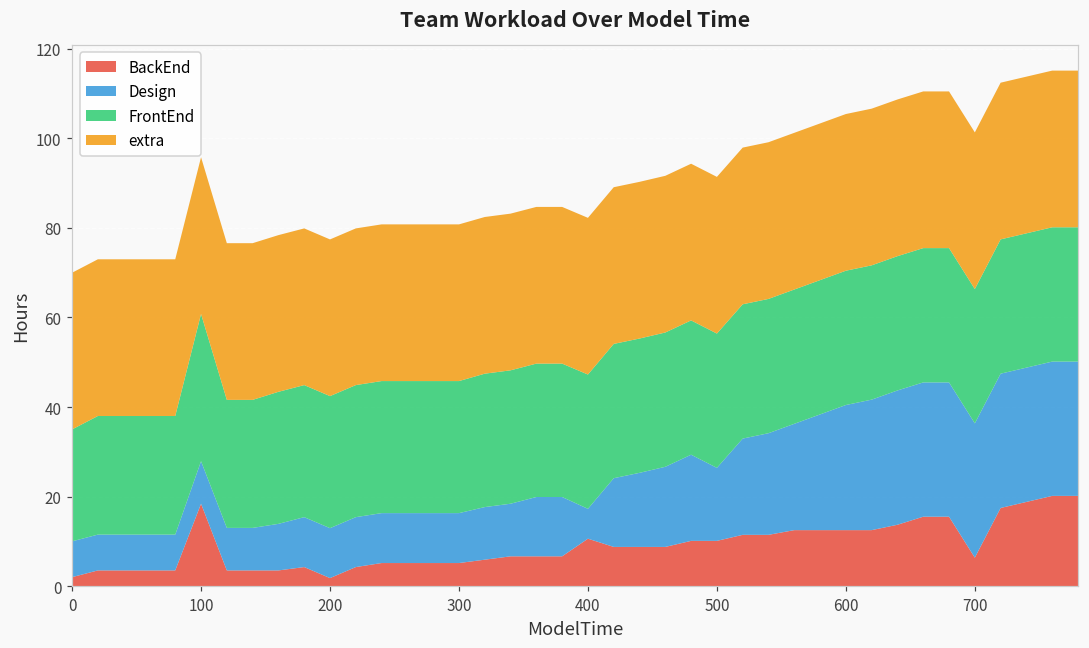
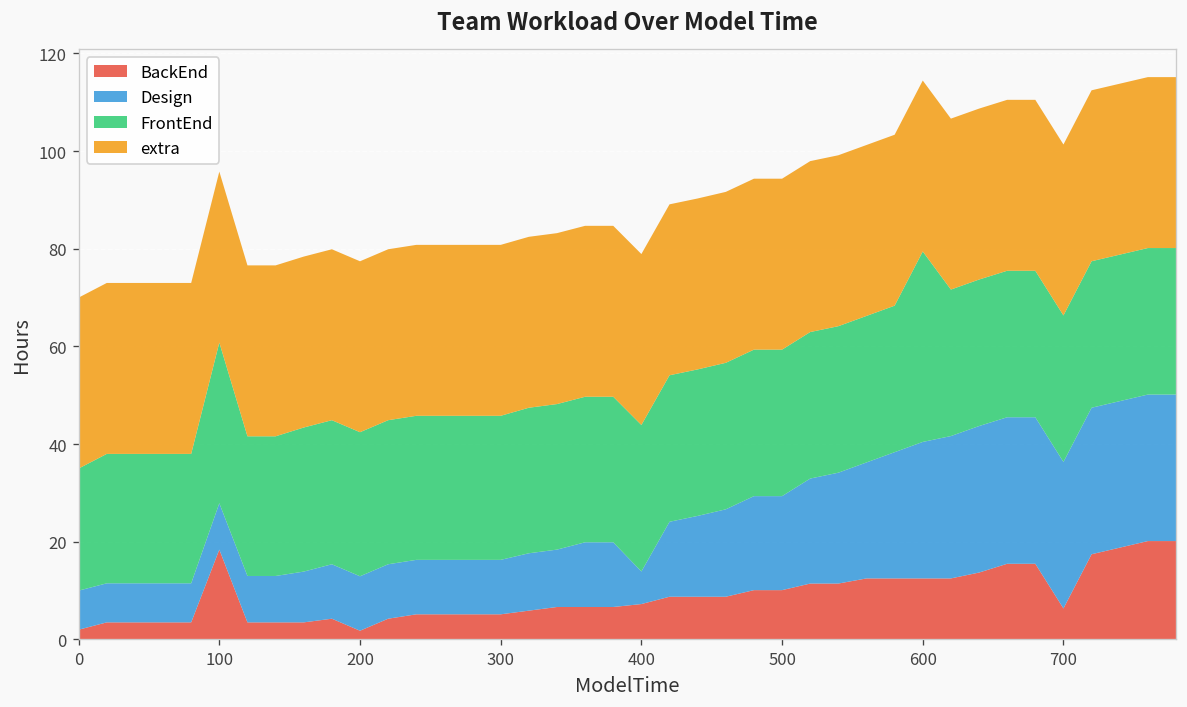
  {
    "BackEnd": {
      "0": 2,
      "100": 18,
      "200": 2,
      "300": 5,
-     "400": 11,
+     "400": 7,
      "500": 10,
      "600": 12,
      "700": 6
    },
    "Design": {
      "0": 8,
      "100": 10,
      "200": 11,
      "300": 11,
      "400": 7,
-     "500": 16,
+     "500": 19,
      "600": 28,
      "700": 30
    },
    "FrontEnd": {
      "0": 25,
      "100": 33,
      "200": 29,
      "300": 29,
      "400": 30,
      "500": 30,
-     "600": 30,
+     "600": 39,
      "700": 30
    },
    "extra": {
      "0": 35,
      "100": 35,
      "200": 35,
      "300": 35,
      "400": 35,
      "500": 35,
      "600": 35,
      "700": 35
    }
  }
